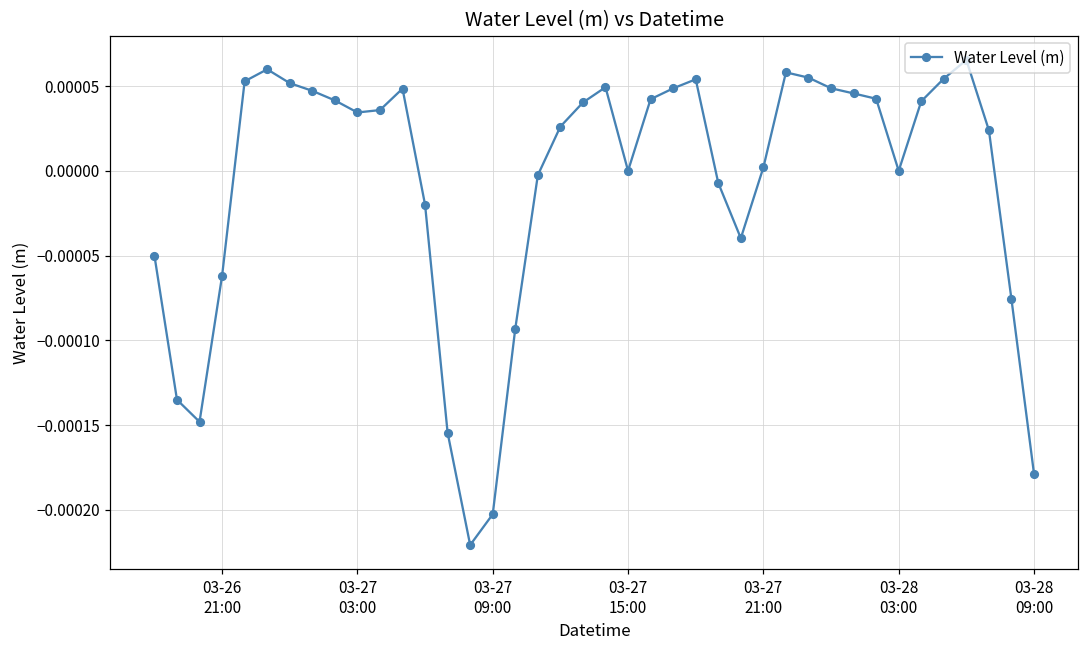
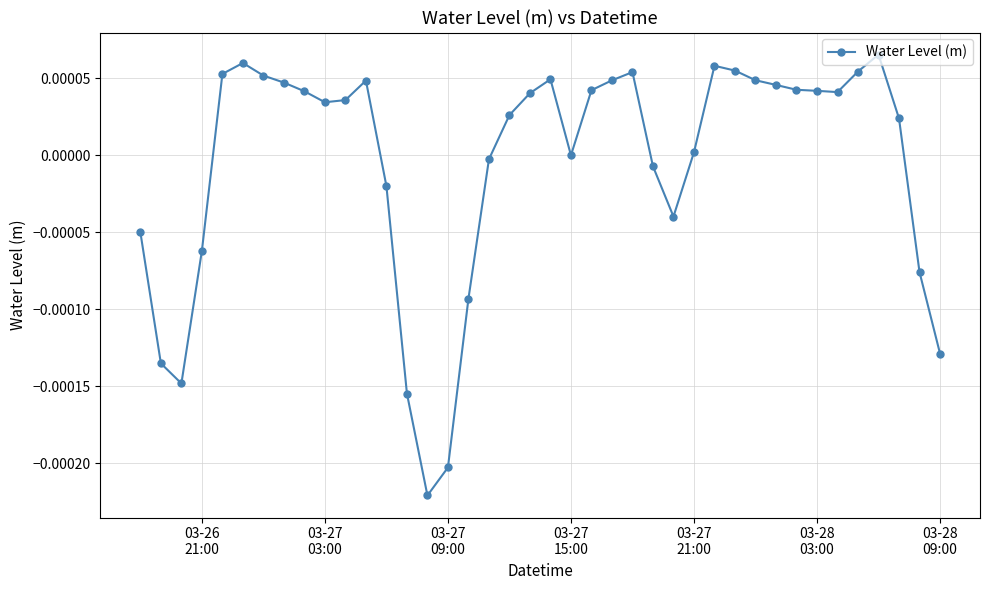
  {
    "03-26 21:00": -0.000062,
    "03-27 03:00": 0.000034,
    "03-27 09:00": -0.000203,
    "03-27 15:00": 0.000000,
    "03-27 21:00": 0.000002,
-   "03-28 03:00": 0.00000,
-   "03-28 09:00": -0.000179
+   "03-28 03:00": 0.00004,
+   "03-28 09:00": -0.000129
  }
